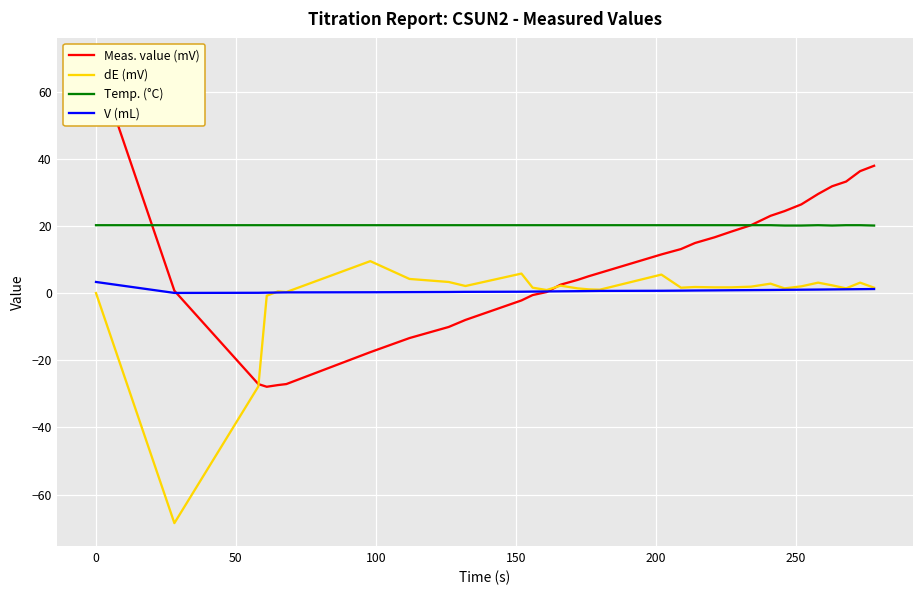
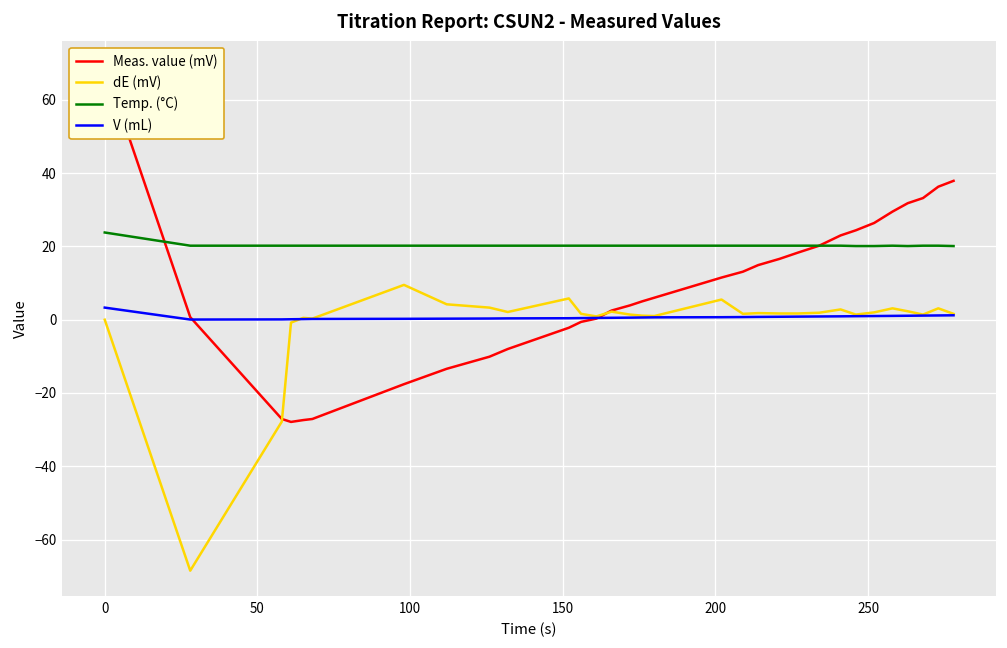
  {
    "dE (mV)": {
      "0": 0
    },
    "Temp. (°C)": {
-     "0": 20
+     "0": 24
    },
    "V (mL)": {
      "0": 3
    }
  }
